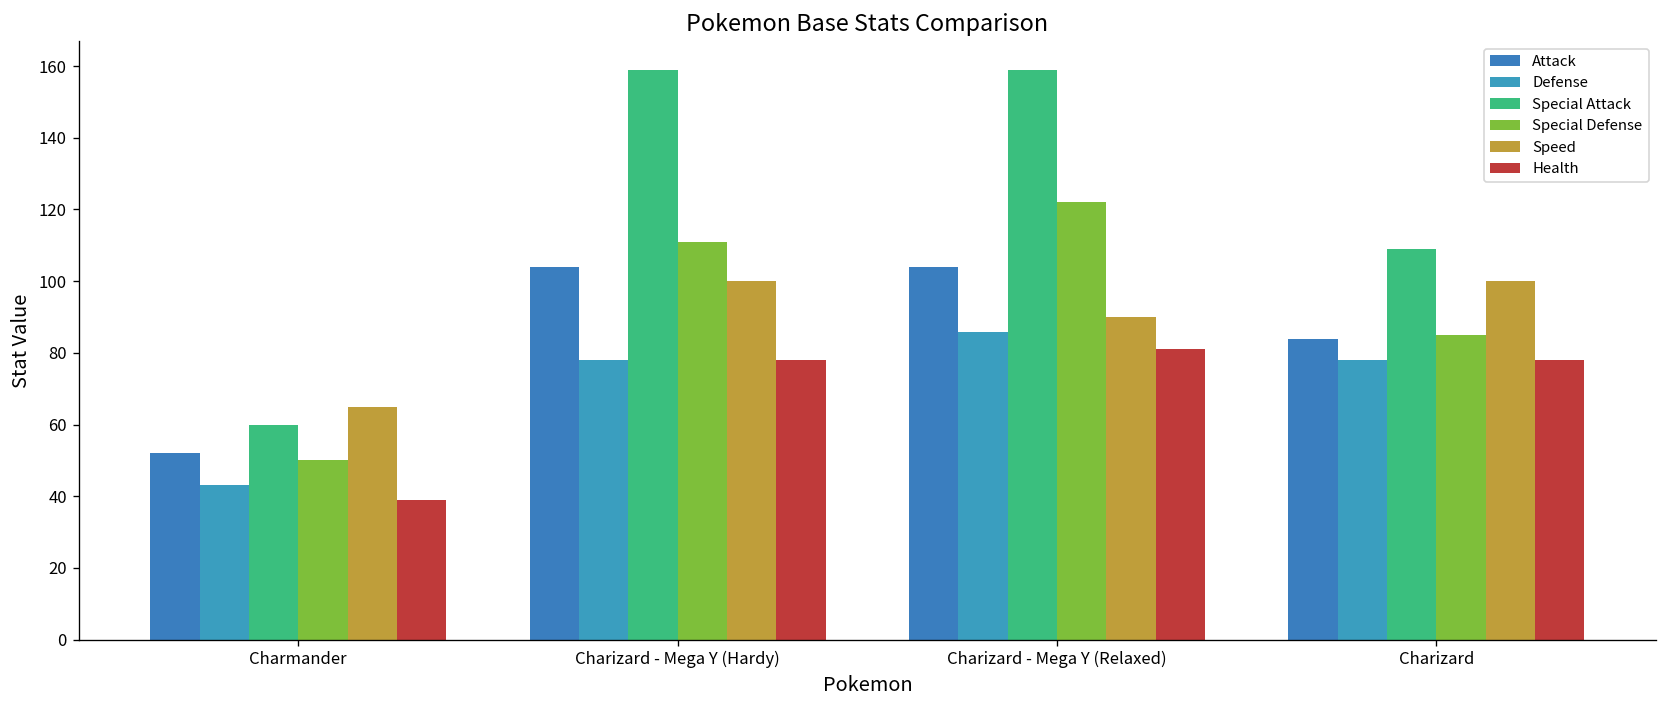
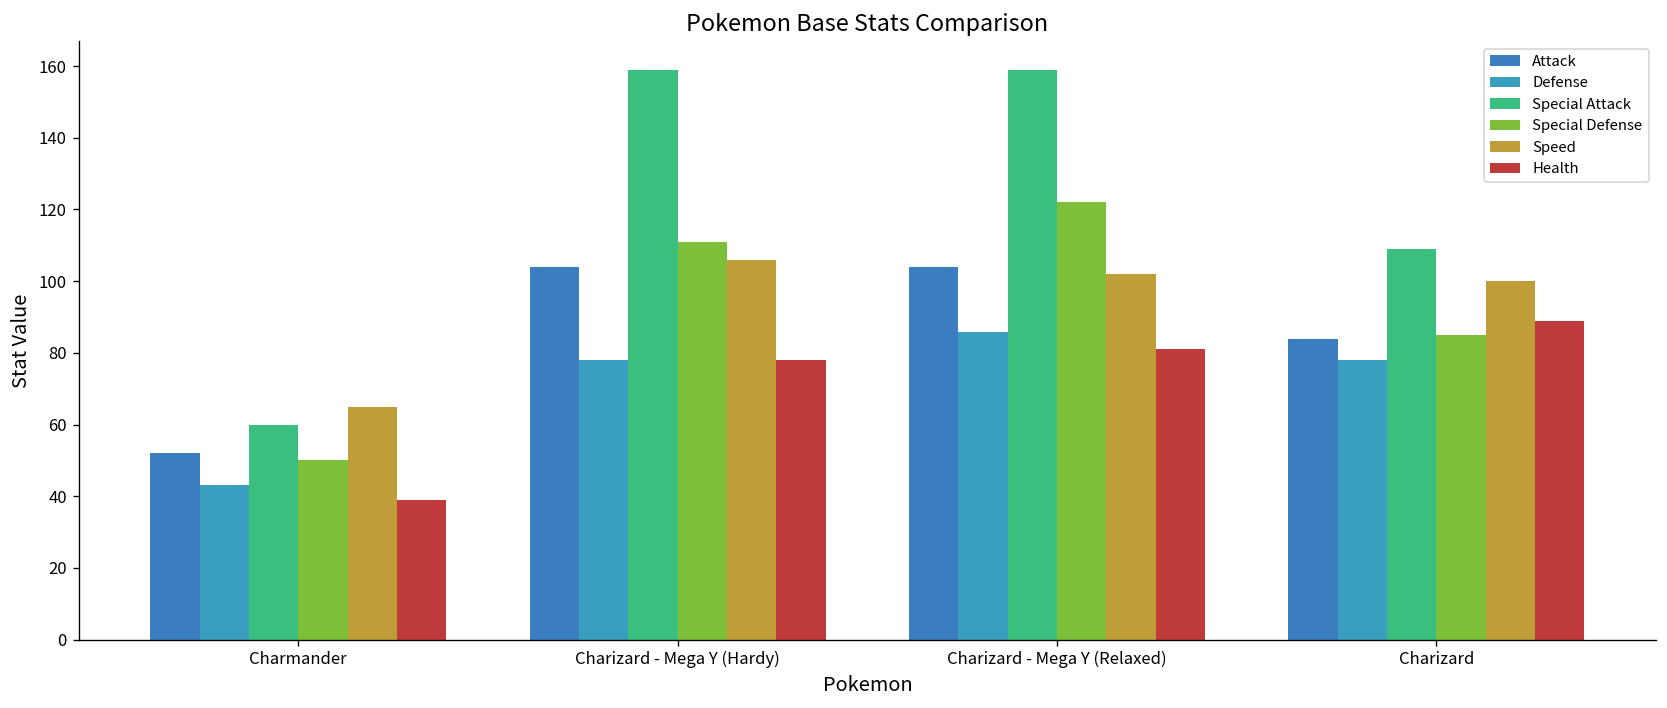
  {
    "Special Attack": {
      "Charmander": 60,
      "Charizard - Mega Y (Hardy)": 159,
      "Charizard - Mega Y (Relaxed)": 159,
      "Charizard": 109
    },
    "Special Defense": {
      "Charmander": 50,
      "Charizard - Mega Y (Hardy)": 111,
      "Charizard - Mega Y (Relaxed)": 122,
      "Charizard": 85
    },
    "Speed": {
      "Charmander": 65,
-     "Charizard - Mega Y (Hardy)": 100,
-     "Charizard - Mega Y (Relaxed)": 90,
+     "Charizard - Mega Y (Hardy)": 106,
+     "Charizard - Mega Y (Relaxed)": 102,
      "Charizard": 100
    },
    "Health": {
      "Charmander": 39,
      "Charizard - Mega Y (Hardy)": 78,
      "Charizard - Mega Y (Relaxed)": 81,
-     "Charizard": 78
+     "Charizard": 89
    }
  }
